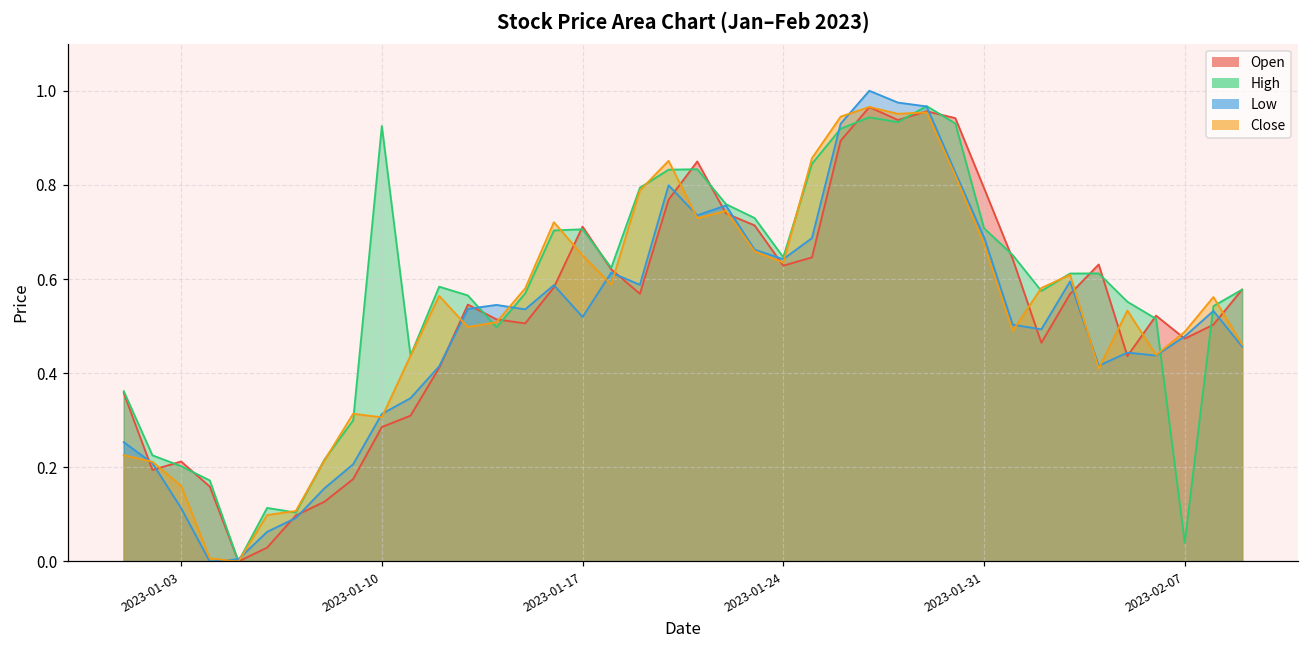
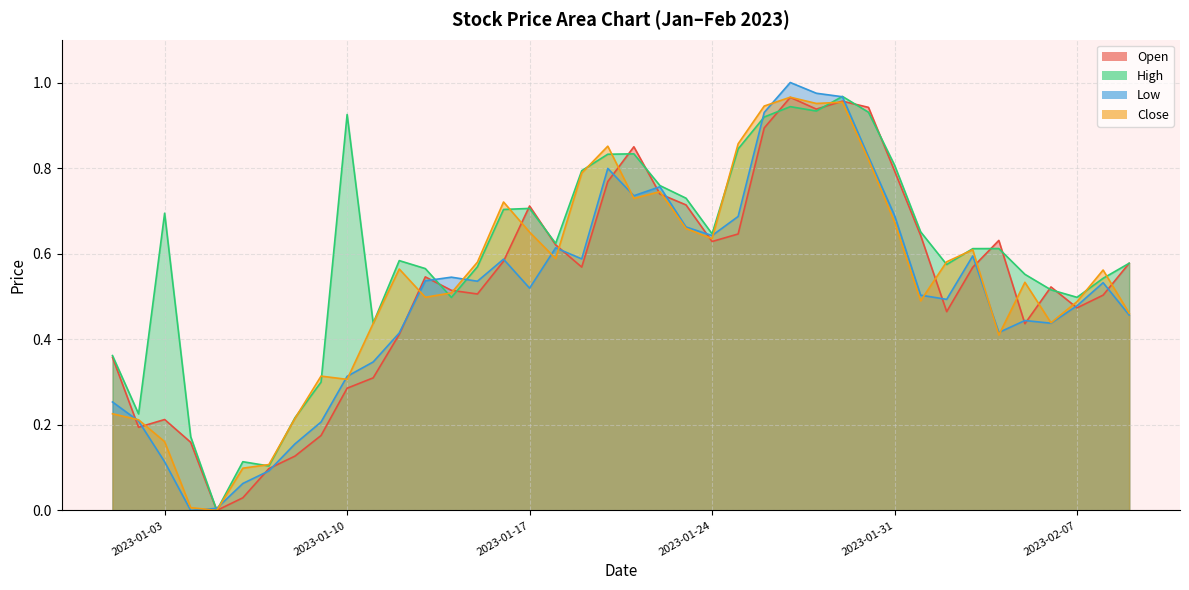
  {
    "High": {
-     "2023-01-03": 0.20,
+     "2023-01-03": 0.69,
      "2023-01-10": 0.93,
-     "2023-01-31": 0.71,
-     "2023-02-07": 0.04
+     "2023-01-31": 0.81,
+     "2023-02-07": 0.50
    },
    "Low": {
      "2023-01-03": 0.11,
      "2023-01-10": 0.31,
      "2023-01-17": 0.52,
      "2023-01-31": 0.69
    }
  }
